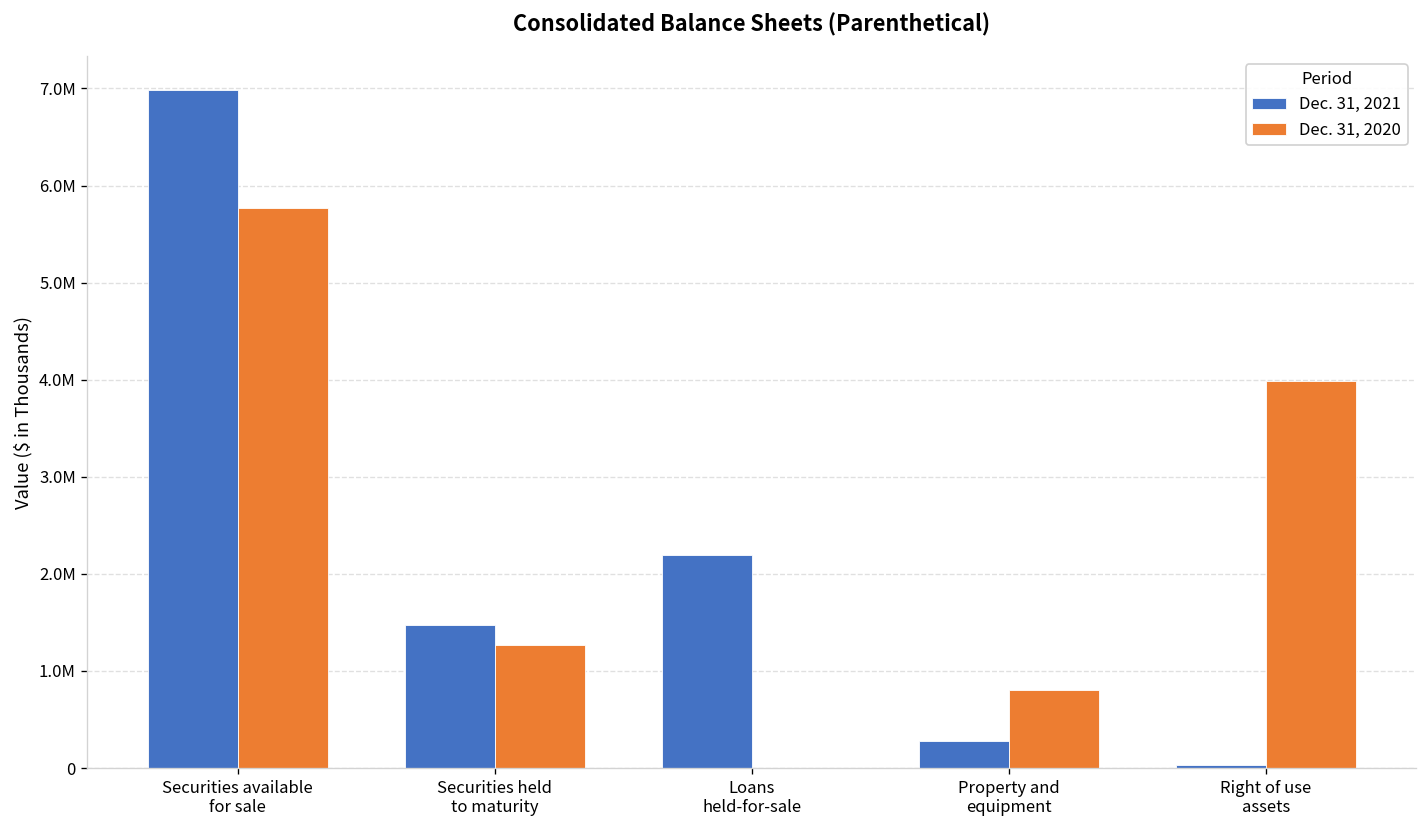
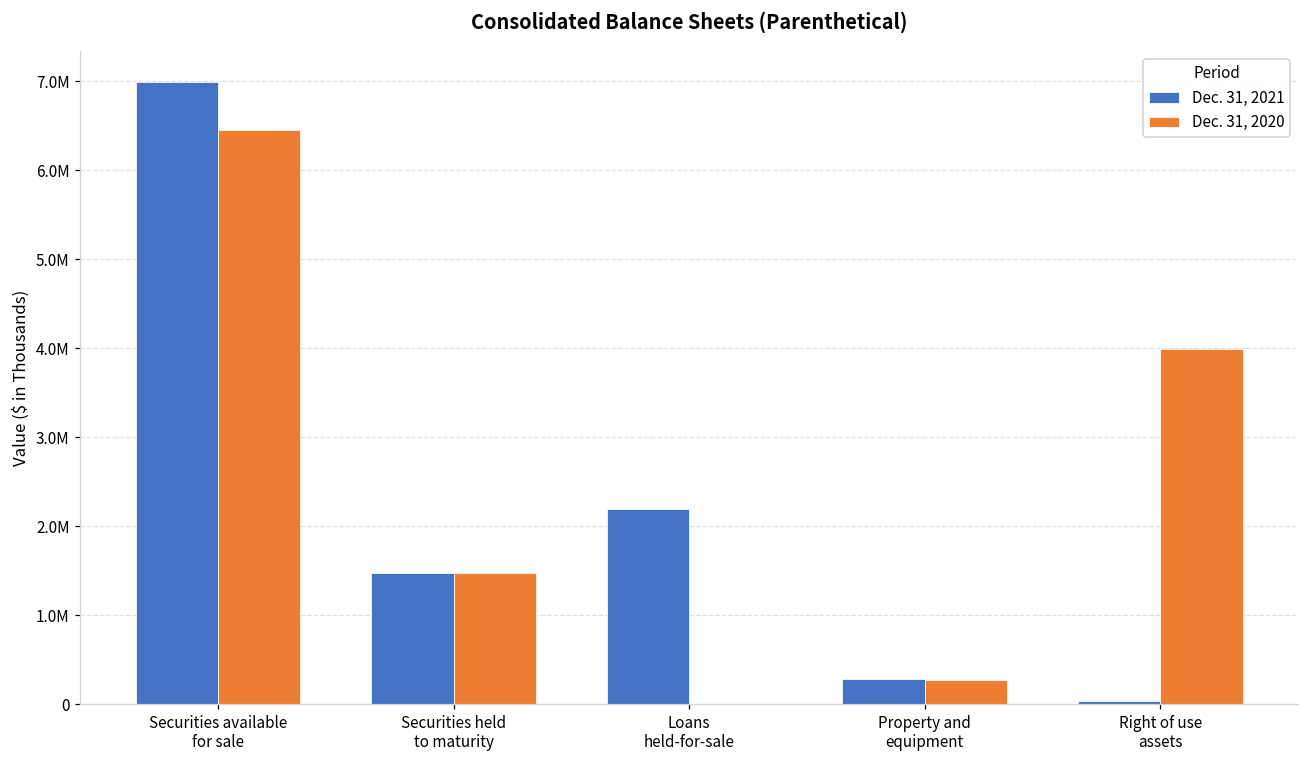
  {
    "Dec. 31, 2021": {
      "Securities available for sale": 7000000,
      "Securities held to maturity": 1500000,
      "Loans held-for-sale": 2200000,
      "Property and equipment": 300000,
      "Right of use assets": 0
    },
    "Dec. 31, 2020": {
-     "Securities available for sale": 5800000,
-     "Securities held to maturity": 1300000,
+     "Securities available for sale": 6500000,
+     "Securities held to maturity": 1500000,
      "Loans held-for-sale": 0,
-     "Property and equipment": 800000,
+     "Property and equipment": 300000,
      "Right of use assets": 4000000
    }
  }
